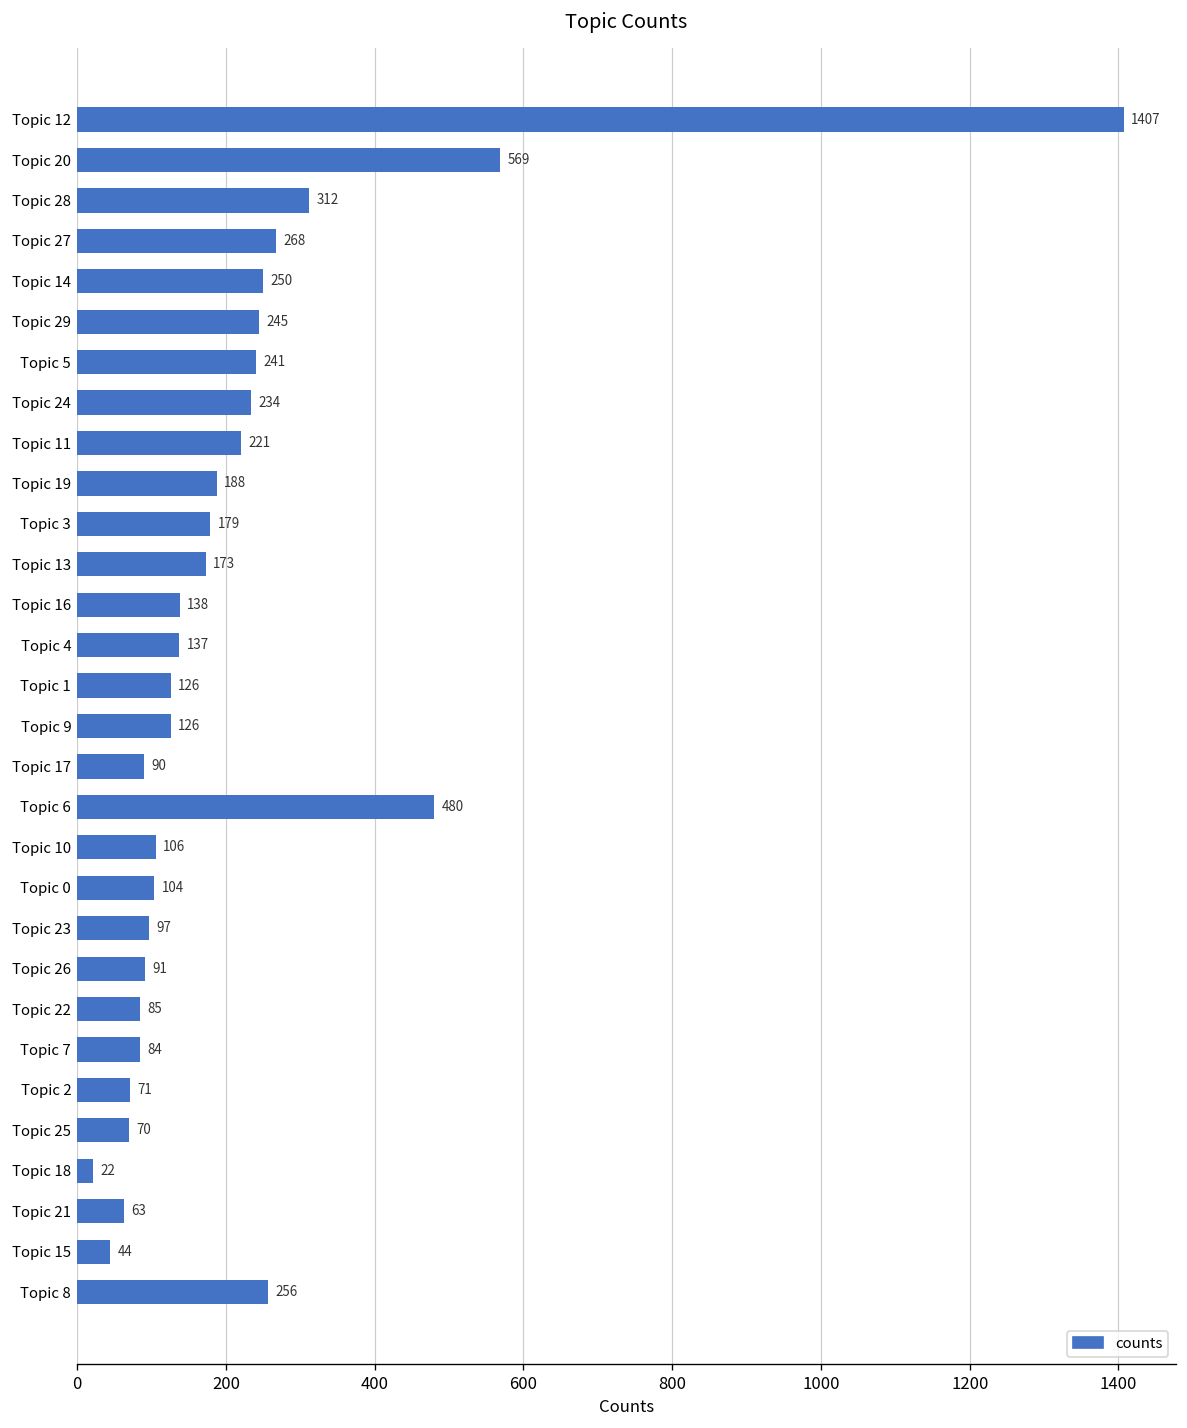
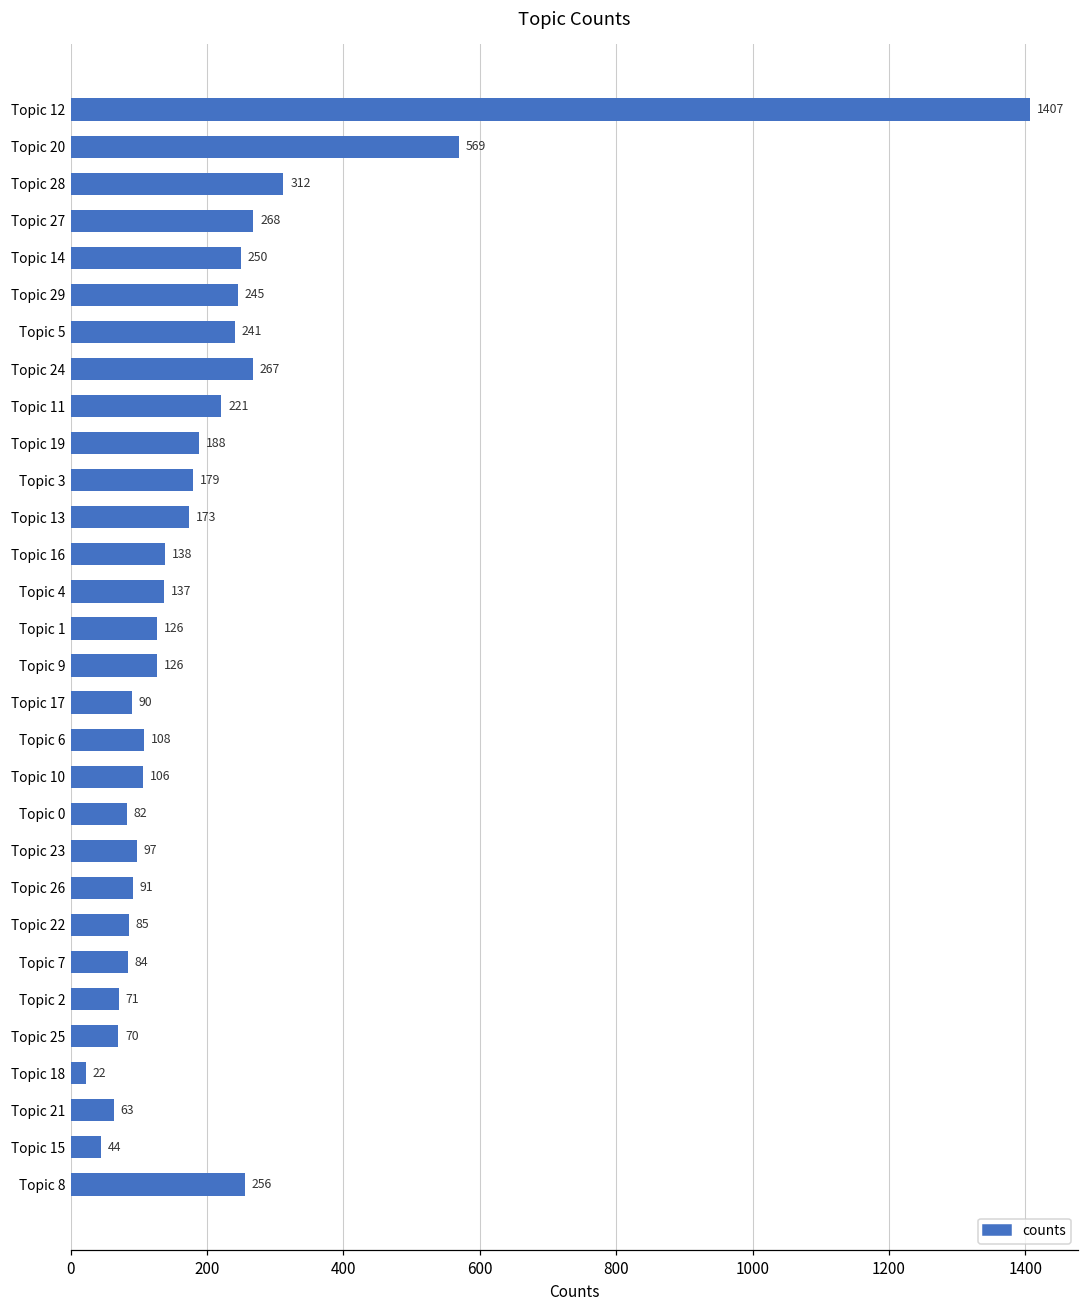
  {
    "Topic 12": 1407,
    "Topic 20": 569,
    "Topic 28": 312,
    "Topic 27": 268,
    "Topic 14": 250,
    "Topic 29": 245,
    "Topic 5": 241,
-   "Topic 24": 234,
+   "Topic 24": 267,
    "Topic 11": 221,
    "Topic 19": 188,
    "Topic 3": 179,
    "Topic 13": 173,
    "Topic 16": 138,
    "Topic 4": 137,
    "Topic 1": 126,
    "Topic 9": 126,
    "Topic 17": 90,
-   "Topic 6": 480,
+   "Topic 6": 108,
    "Topic 10": 106,
-   "Topic 0": 104,
+   "Topic 0": 82,
    "Topic 23": 97,
    "Topic 26": 91,
    "Topic 22": 85,
    "Topic 7": 84,
    "Topic 2": 71,
    "Topic 25": 70,
    "Topic 18": 22,
    "Topic 21": 63,
    "Topic 15": 44,
    "Topic 8": 256
  }
